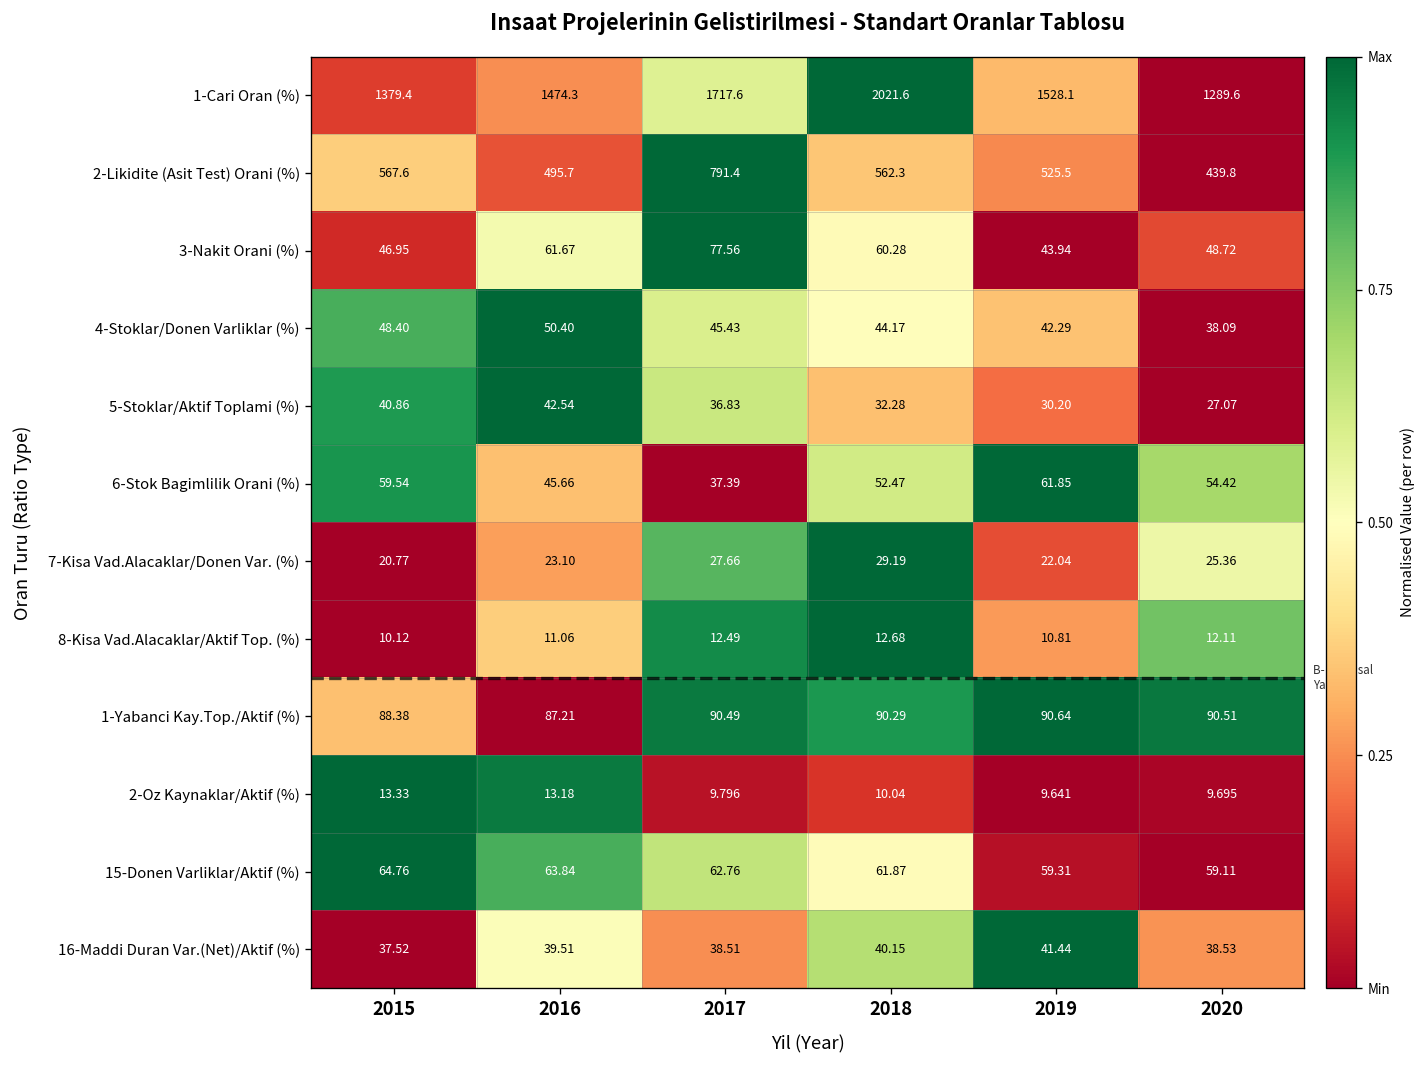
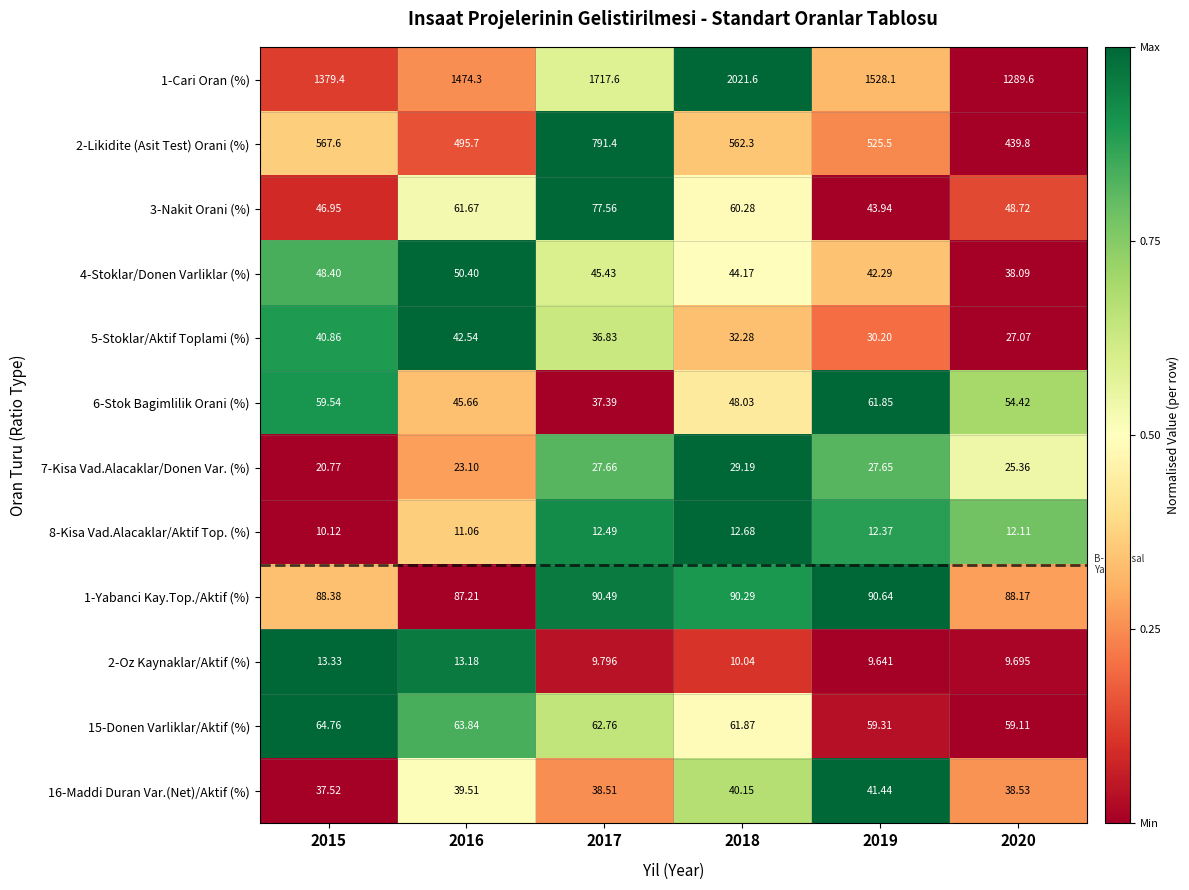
  {
    "1-Cari Oran (%)": {
      "2015": 1379.4,
      "2016": 1474.3,
      "2017": 1717.6,
      "2018": 2021.6,
      "2019": 1528.1,
      "2020": 1289.6
    },
    "2-Likidite (Asit Test) Orani (%)": {
      "2015": 567.6,
      "2016": 495.7,
      "2017": 791.4,
      "2018": 562.3,
      "2019": 525.5,
      "2020": 439.8
    },
    "3-Nakit Orani (%)": {
      "2015": 46.95,
      "2016": 61.67,
      "2017": 77.56,
      "2018": 60.28,
      "2019": 43.94,
      "2020": 48.72
    },
    "4-Stoklar/Donen Varliklar (%)": {
      "2015": 48.40,
      "2016": 50.40,
      "2017": 45.43,
      "2018": 44.17,
      "2019": 42.29,
      "2020": 38.09
    },
    "5-Stoklar/Aktif Toplami (%)": {
      "2015": 40.86,
      "2016": 42.54,
      "2017": 36.83,
      "2018": 32.28,
      "2019": 30.20,
      "2020": 27.07
    },
    "6-Stok Bagimlilik Orani (%)": {
      "2015": 59.54,
      "2016": 45.66,
      "2017": 37.39,
-     "2018": 52.47,
+     "2018": 48.03,
      "2019": 61.85,
      "2020": 54.42
    },
    "7-Kisa Vad.Alacaklar/Donen Var. (%)": {
      "2015": 20.77,
      "2016": 23.10,
      "2017": 27.66,
      "2018": 29.19,
-     "2019": 22.04,
+     "2019": 27.65,
      "2020": 25.36
    },
    "8-Kisa Vad.Alacaklar/Aktif Top. (%)": {
      "2015": 10.12,
      "2016": 11.06,
      "2017": 12.49,
      "2018": 12.68,
-     "2019": 10.81,
+     "2019": 12.37,
      "2020": 12.11
    },
    "1-Yabanci Kay.Top./Aktif (%)": {
      "2015": 88.38,
      "2016": 87.21,
      "2017": 90.49,
      "2018": 90.29,
      "2019": 90.64,
-     "2020": 90.51
+     "2020": 88.17
    },
    "2-Oz Kaynaklar/Aktif (%)": {
      "2015": 13.33,
      "2016": 13.18,
      "2017": 9.796,
      "2018": 10.04,
      "2019": 9.641,
      "2020": 9.695
    },
    "15-Donen Varliklar/Aktif (%)": {
      "2015": 64.76,
      "2016": 63.84,
      "2017": 62.76,
      "2018": 61.87,
      "2019": 59.31,
      "2020": 59.11
    },
    "16-Maddi Duran Var.(Net)/Aktif (%)": {
      "2015": 37.52,
      "2016": 39.51,
      "2017": 38.51,
      "2018": 40.15,
      "2019": 41.44,
      "2020": 38.53
    }
  }
